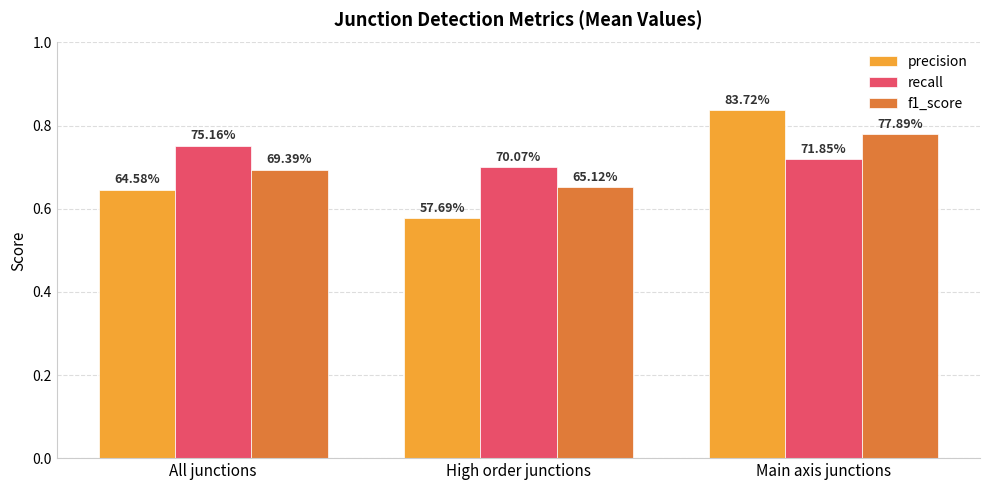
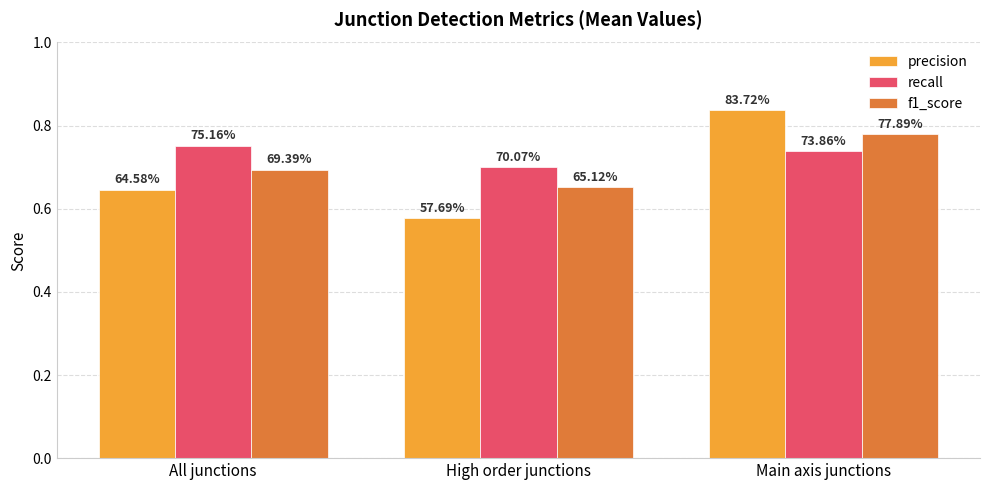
  {
    "recall": {
      "All junctions": "75.16%",
      "High order junctions": "70.07%",
-     "Main axis junctions": "71.85%"
+     "Main axis junctions": "73.86%"
    }
  }
